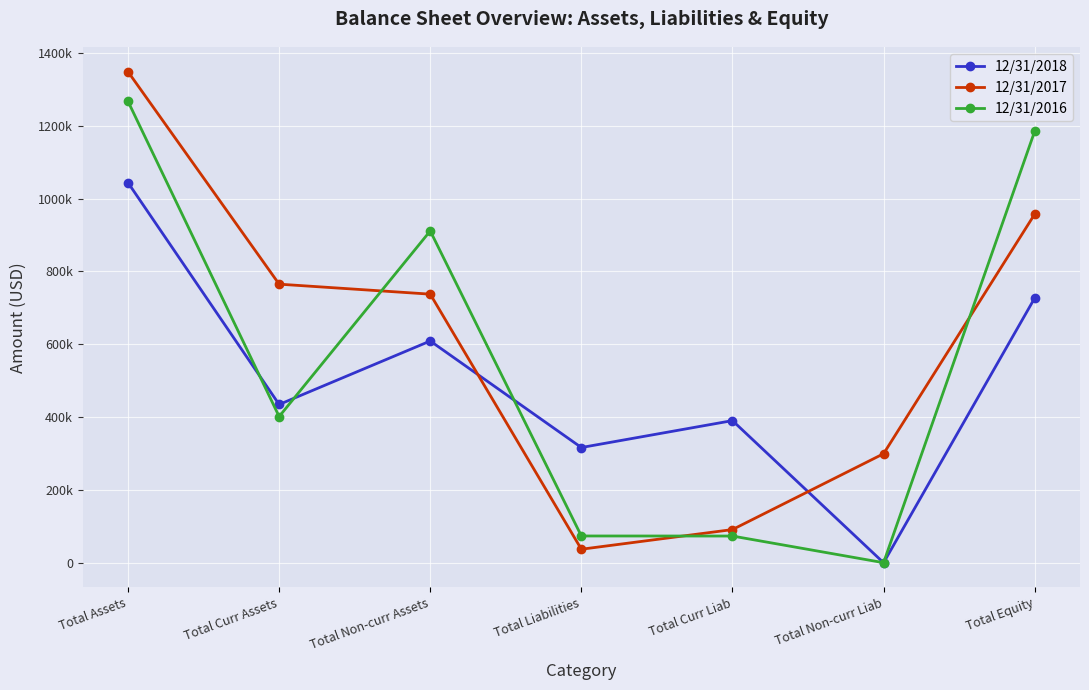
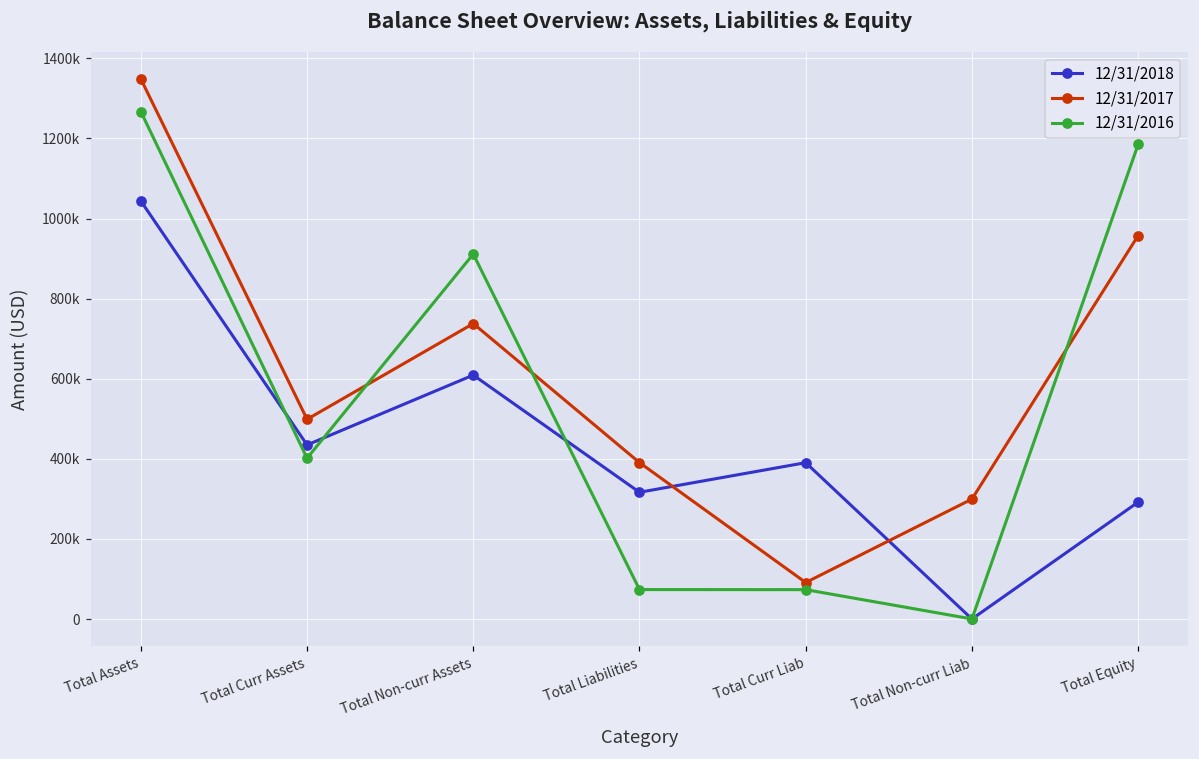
  {
    "12/31/2018": {
      "Total Assets": 1040000,
      "Total Curr Assets": 430000,
      "Total Non-curr Assets": 610000,
      "Total Liabilities": 320000,
      "Total Curr Liab": 390000,
-     "Total Equity": 730000
+     "Total Equity": 290000
    },
    "12/31/2017": {
      "Total Assets": 1350000,
-     "Total Curr Assets": 770000,
+     "Total Curr Assets": 500000,
      "Total Non-curr Assets": 740000,
-     "Total Liabilities": 40000,
+     "Total Liabilities": 390000,
      "Total Curr Liab": 90000,
      "Total Non-curr Liab": 300000,
      "Total Equity": 960000
    },
    "12/31/2016": {
      "Total Assets": 1270000,
      "Total Curr Assets": 400000,
      "Total Non-curr Assets": 910000,
      "Total Liabilities": 70000,
      "Total Curr Liab": 70000,
      "Total Equity": 1180000
    }
  }
